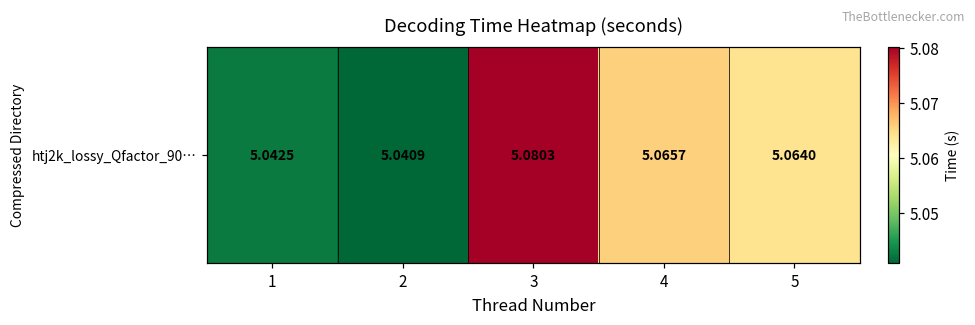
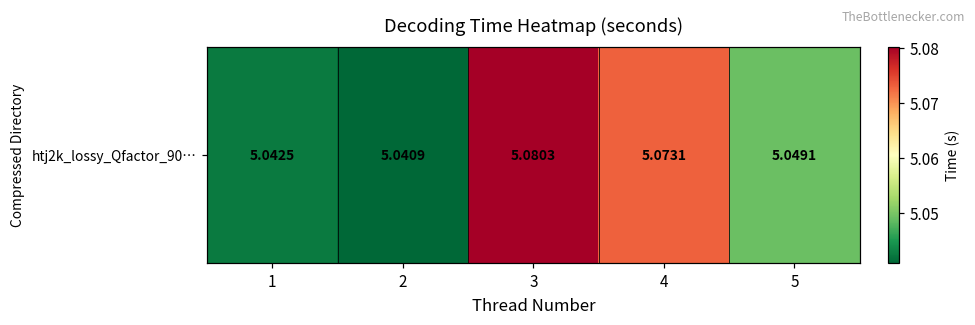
  {
    "htj2k_lossy_Qfactor_90…": {
      "1": 5.0425,
      "2": 5.0409,
      "3": 5.0803,
-     "4": 5.0657,
-     "5": 5.0640
+     "4": 5.0731,
+     "5": 5.0491
    }
  }
